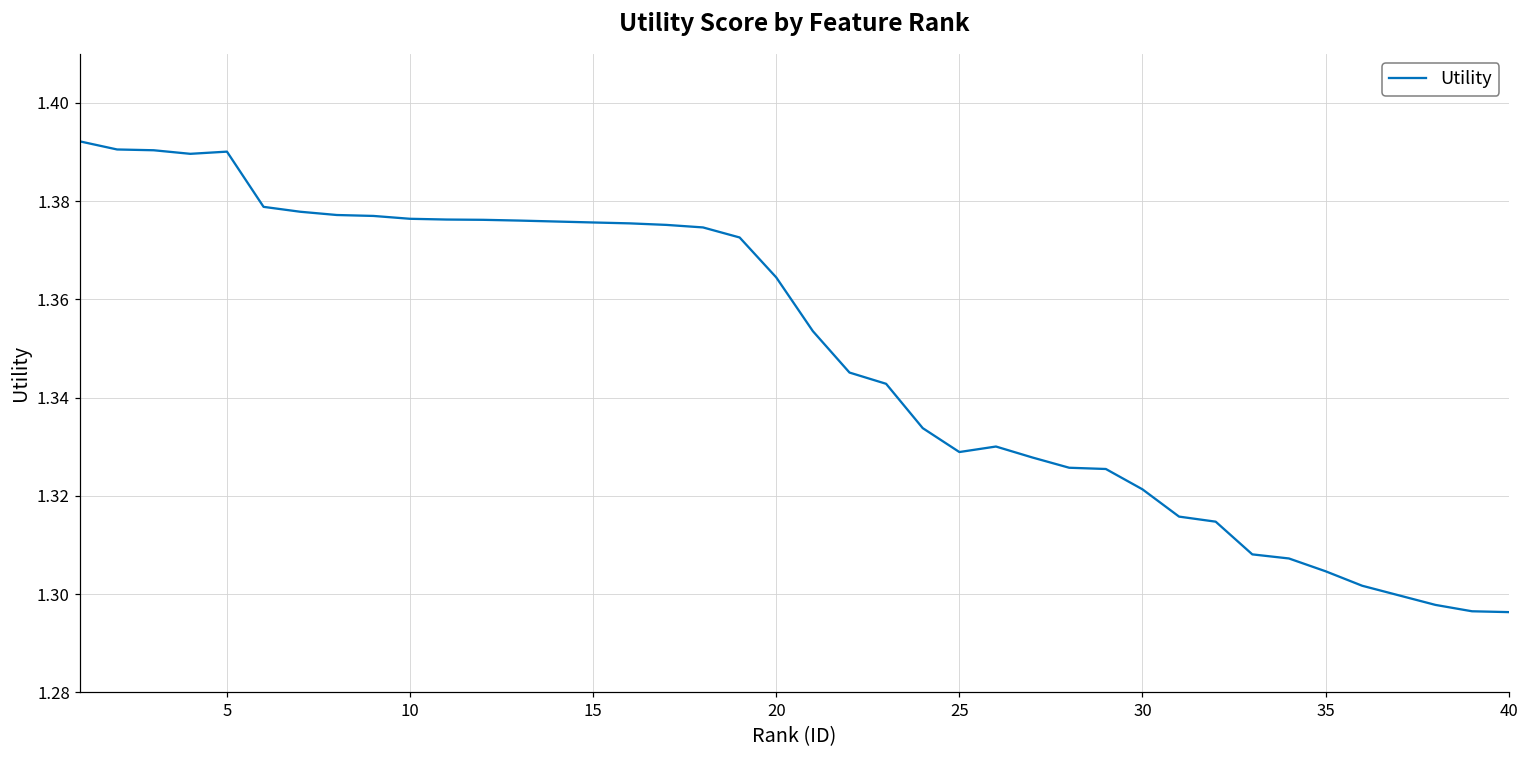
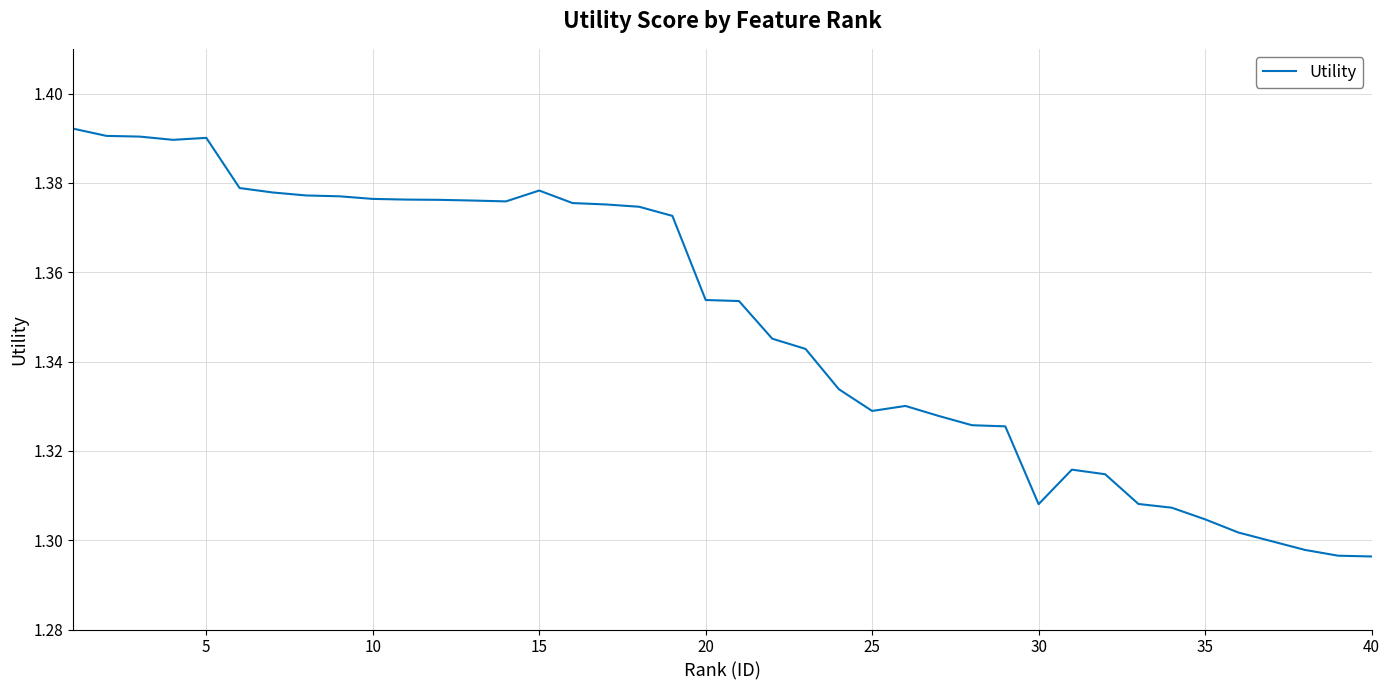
  {
    "5": 1.390,
    "10": 1.376,
-   "15": 1.376,
-   "20": 1.364,
+   "15": 1.378,
+   "20": 1.354,
    "25": 1.329,
-   "30": 1.321,
+   "30": 1.308,
    "35": 1.305,
    "40": 1.296
  }
